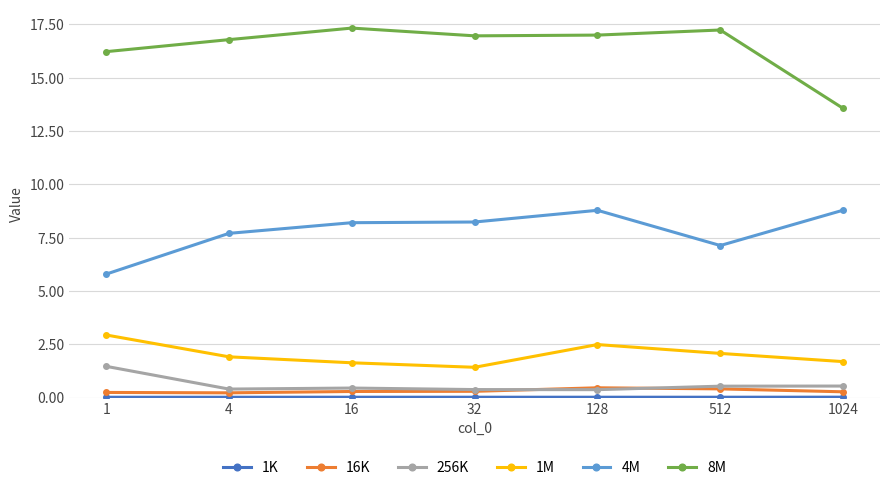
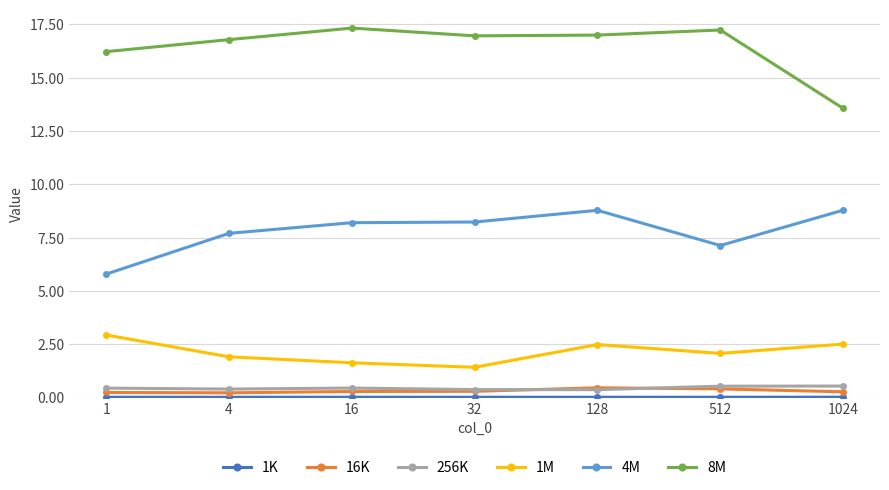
  {
    "16K": {
      "1": 0.2,
      "4": 0.2,
      "16": 0.3,
      "512": 0.4,
      "1024": 0.3
    },
    "256K": {
-     "1": 1.5,
+     "1": 0.4,
      "4": 0.4,
      "16": 0.4,
      "512": 0.5,
      "1024": 0.5
    },
    "1M": {
      "1": 2.9,
      "4": 1.9,
      "16": 1.6,
      "32": 1.4,
      "128": 2.5,
      "512": 2.1,
-     "1024": 1.7
+     "1024": 2.5
    },
    "8M": {
      "1": 16.2,
      "4": 16.8,
      "16": 17.3,
      "32": 17.0,
      "128": 17.0,
      "512": 17.2,
      "1024": 13.6
    }
  }
